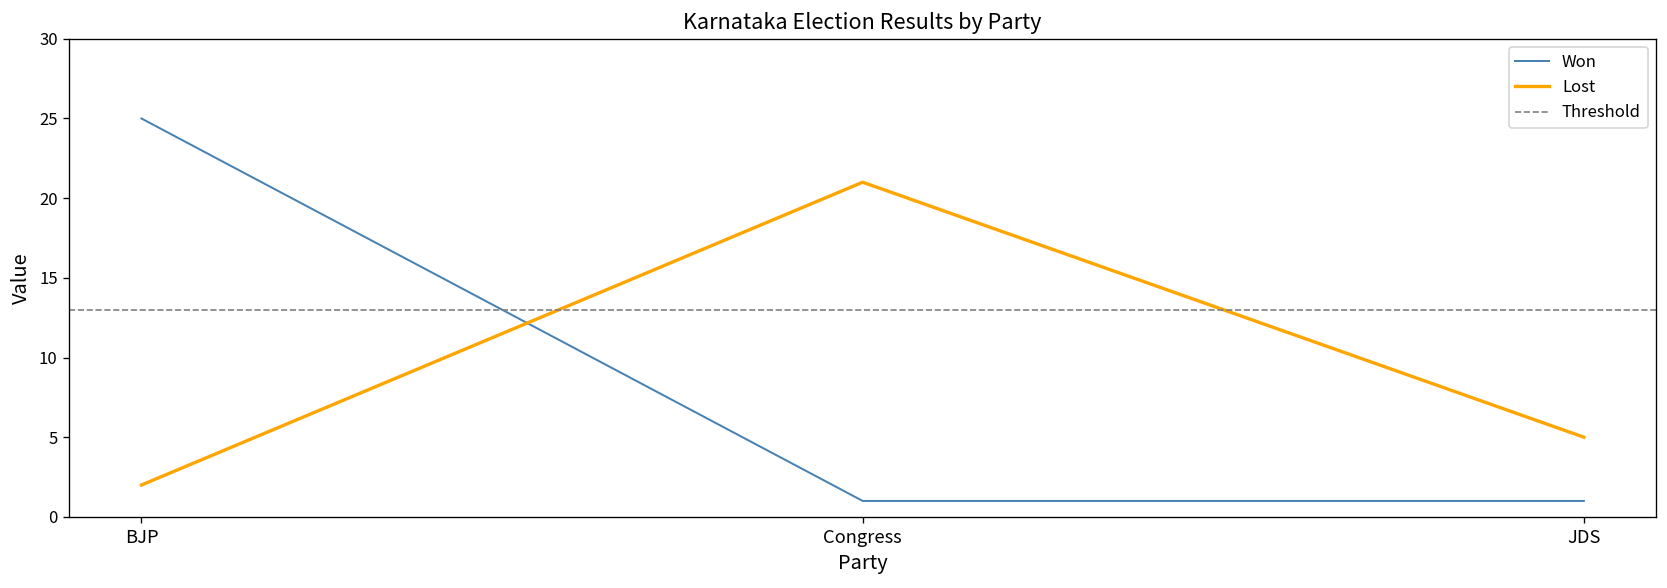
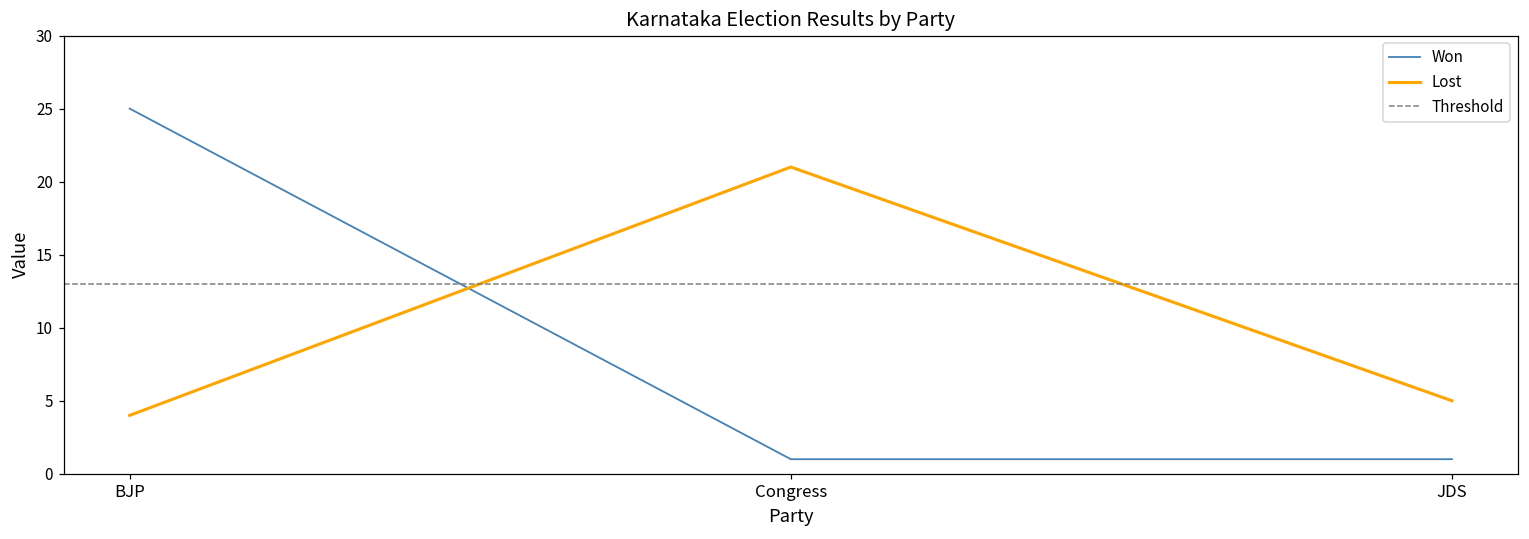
  {
    "Won": {
      "BJP": 25,
      "Congress": 1,
      "JDS": 1
    },
    "Lost": {
-     "BJP": 2,
+     "BJP": 4,
      "Congress": 21,
      "JDS": 5
    }
  }
